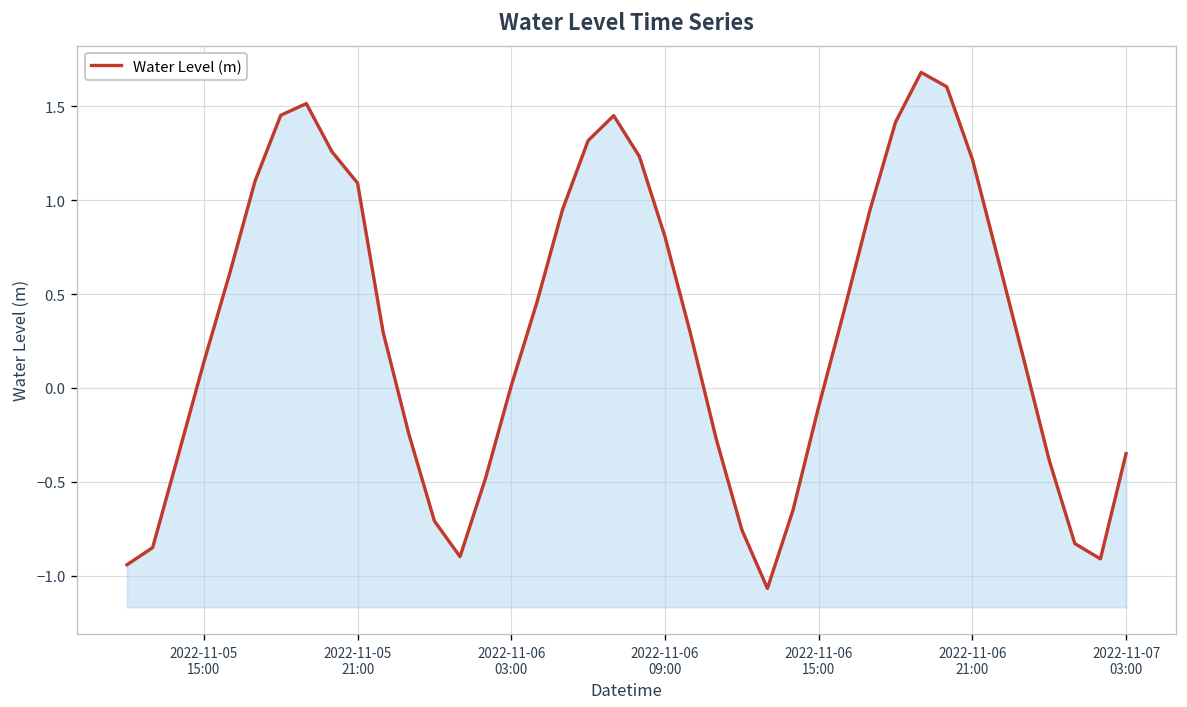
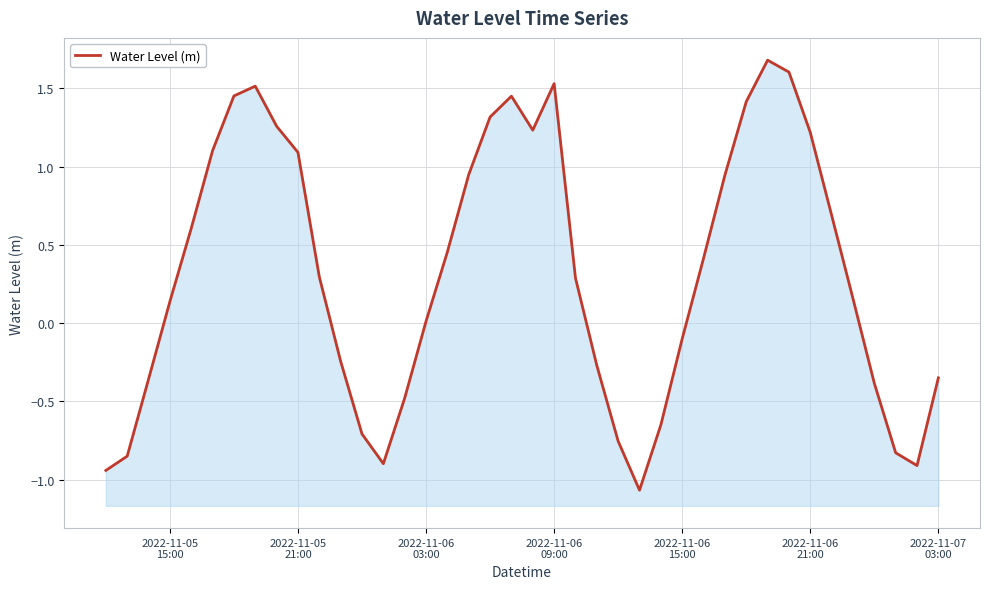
  {
    "2022-11-05 15:00": 0.14,
    "2022-11-05 21:00": 1.09,
    "2022-11-06 03:00": 0.01,
-   "2022-11-06 09:00": 0.81,
+   "2022-11-06 09:00": 1.53,
    "2022-11-06 15:00": -0.10,
    "2022-11-06 21:00": 1.22,
    "2022-11-07 03:00": -0.35
  }
